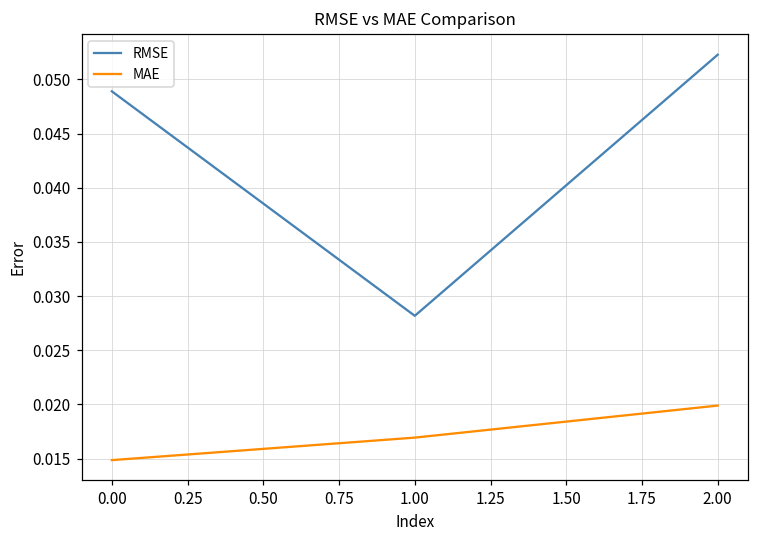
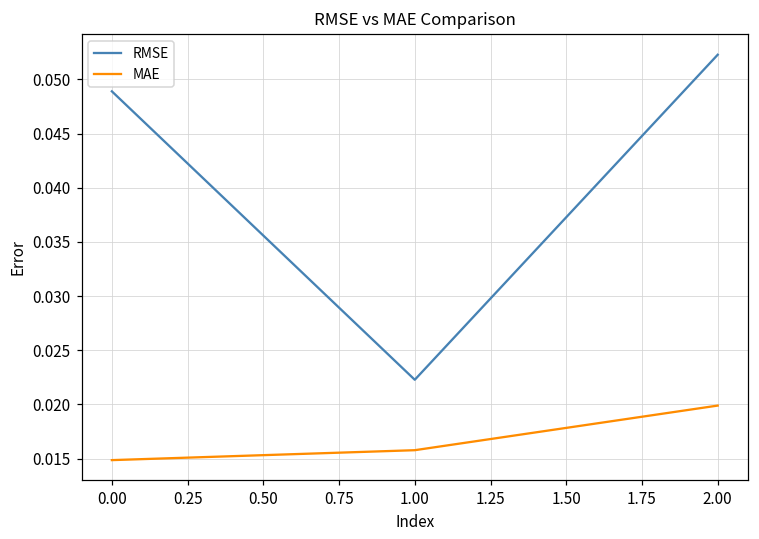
  {
    "RMSE": {
      "0.00": 0.049,
-     "1.00": 0.028,
+     "1.00": 0.022,
      "2.00": 0.052
    },
    "MAE": {
      "0.00": 0.015,
-     "1.00": 0.017,
+     "1.00": 0.016,
      "2.00": 0.020
    }
  }
